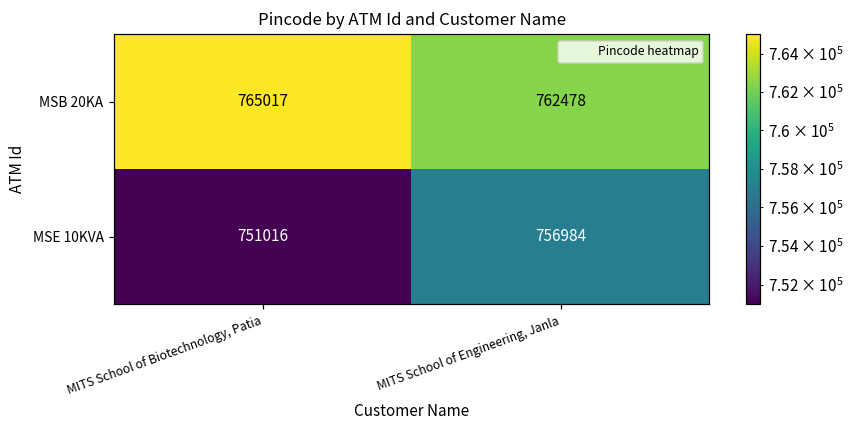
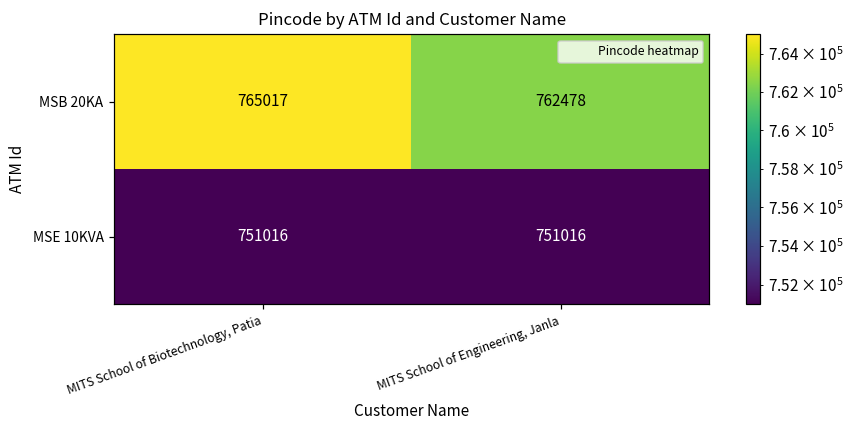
  {
    "MSB 20KA": {
      "MITS School of Biotechnology, Patia": 765017,
      "MITS School of Engineering, Janla": 762478
    },
    "MSE 10KVA": {
      "MITS School of Biotechnology, Patia": 751016,
-     "MITS School of Engineering, Janla": 756984
+     "MITS School of Engineering, Janla": 751016
    }
  }
